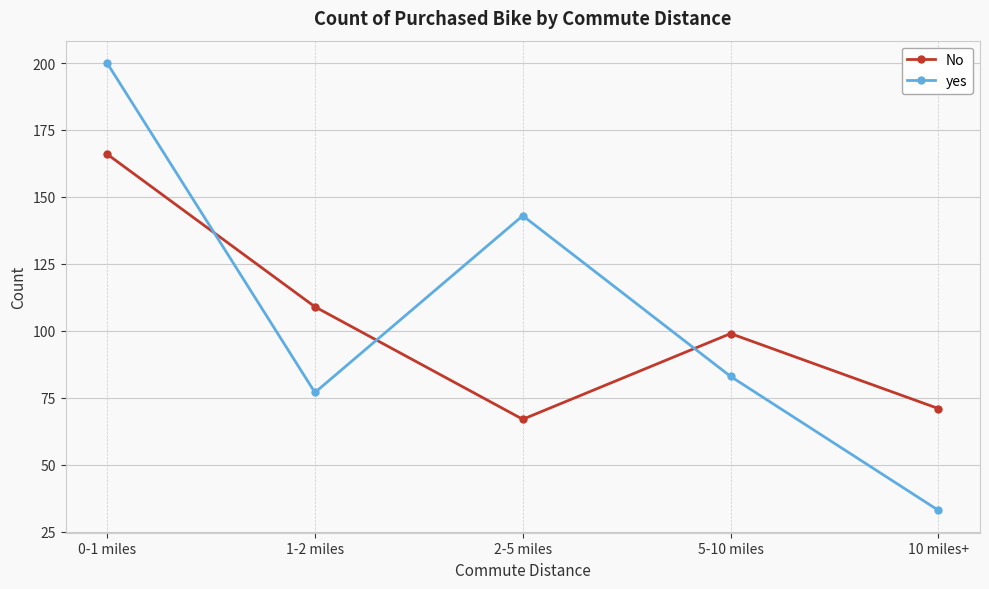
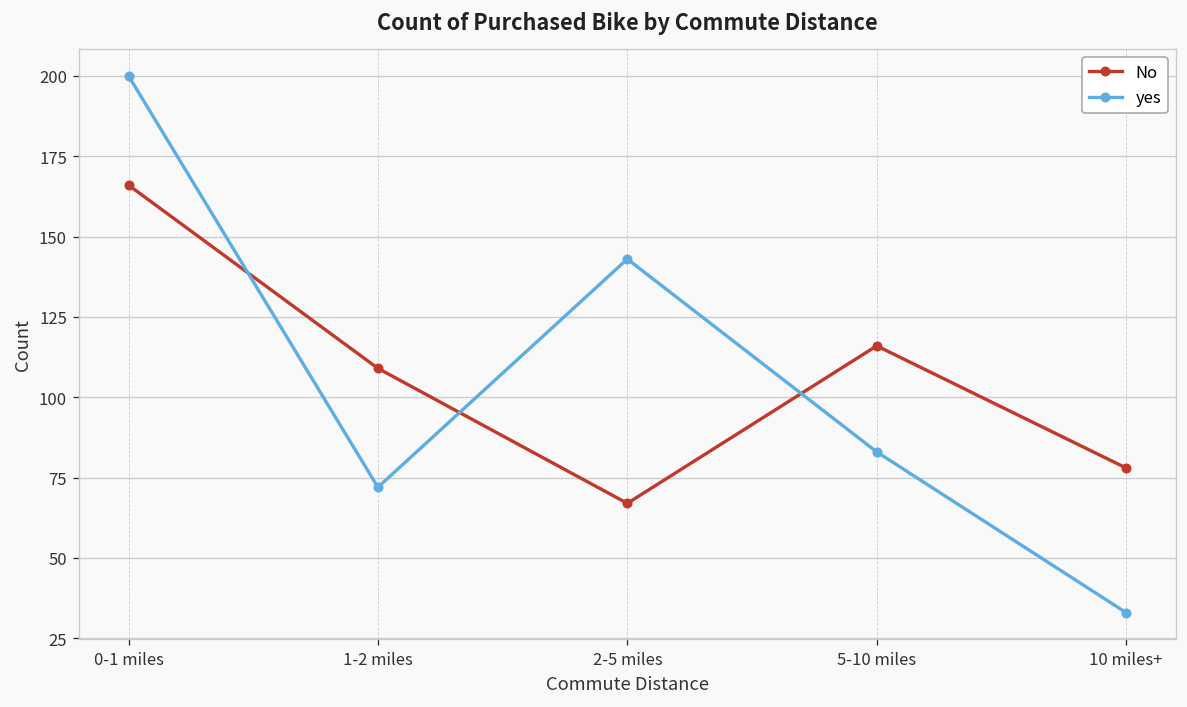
  {
    "No": {
      "0-1 miles": 166,
      "1-2 miles": 109,
      "2-5 miles": 67,
-     "5-10 miles": 99,
-     "10 miles+": 71
+     "5-10 miles": 116,
+     "10 miles+": 78
    },
    "yes": {
      "0-1 miles": 200,
-     "1-2 miles": 77,
+     "1-2 miles": 72,
      "2-5 miles": 143,
      "5-10 miles": 83,
      "10 miles+": 33
    }
  }
